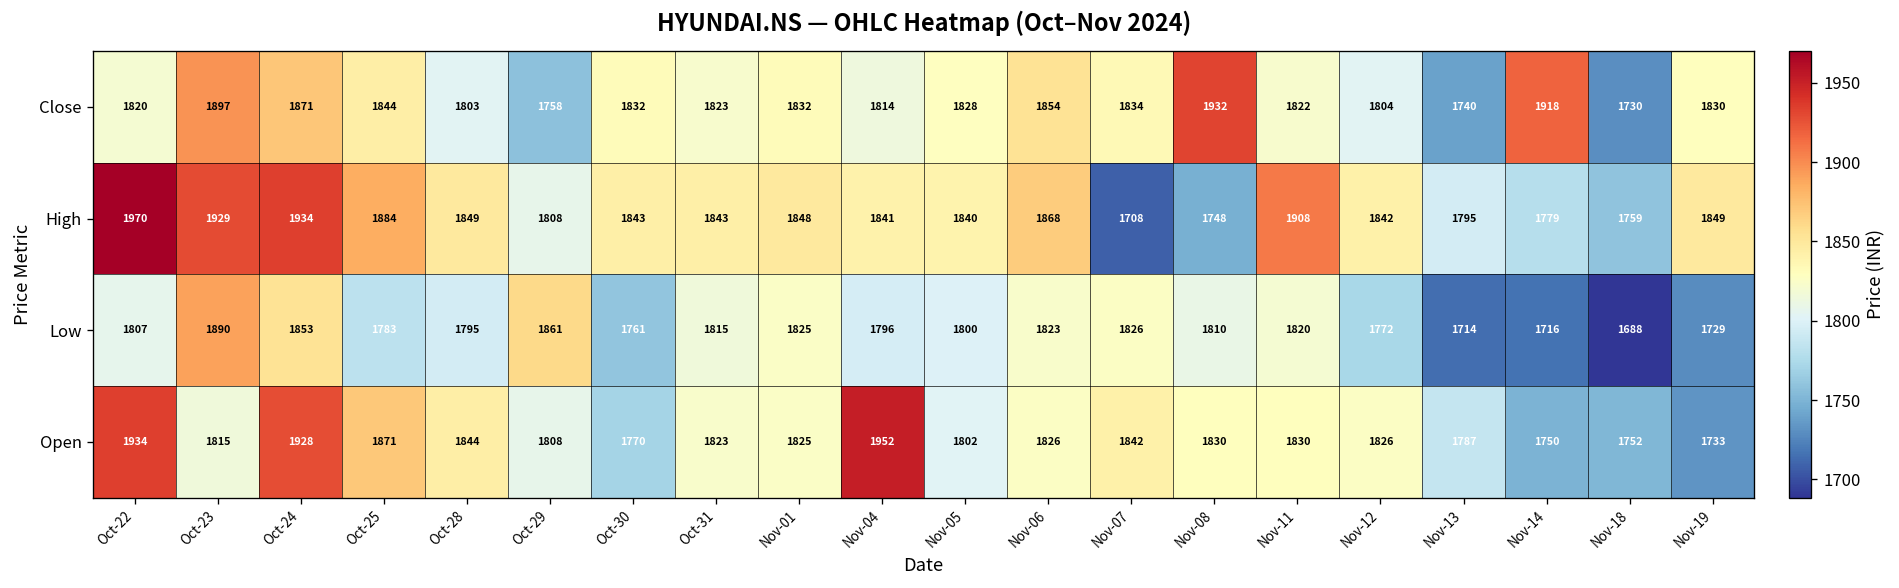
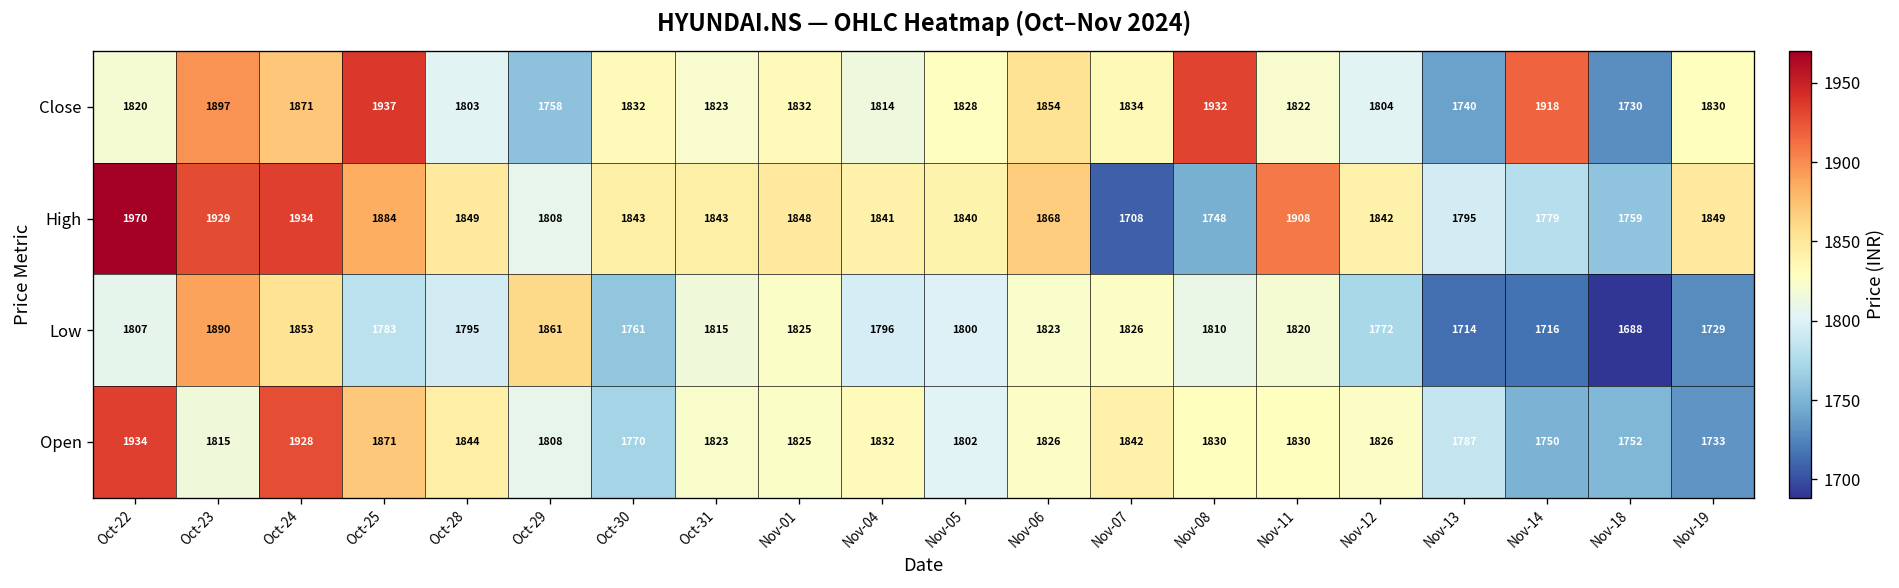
  {
    "Close": {
      "Oct-22": 1820,
      "Oct-23": 1897,
      "Oct-24": 1871,
-     "Oct-25": 1844,
+     "Oct-25": 1937,
      "Oct-28": 1803,
      "Oct-29": 1758,
      "Oct-30": 1832,
      "Oct-31": 1823,
      "Nov-01": 1832,
      "Nov-04": 1814,
      "Nov-05": 1828,
      "Nov-06": 1854,
      "Nov-07": 1834,
      "Nov-08": 1932,
      "Nov-11": 1822,
      "Nov-12": 1804,
      "Nov-13": 1740,
      "Nov-14": 1918,
      "Nov-18": 1730,
      "Nov-19": 1830
    },
    "High": {
      "Oct-22": 1970,
      "Oct-23": 1929,
      "Oct-24": 1934,
      "Oct-25": 1884,
      "Oct-28": 1849,
      "Oct-29": 1808,
      "Oct-30": 1843,
      "Oct-31": 1843,
      "Nov-01": 1848,
      "Nov-04": 1841,
      "Nov-05": 1840,
      "Nov-06": 1868,
      "Nov-07": 1708,
      "Nov-08": 1748,
      "Nov-11": 1908,
      "Nov-12": 1842,
      "Nov-13": 1795,
      "Nov-14": 1779,
      "Nov-18": 1759,
      "Nov-19": 1849
    },
    "Low": {
      "Oct-22": 1807,
      "Oct-23": 1890,
      "Oct-24": 1853,
      "Oct-25": 1783,
      "Oct-28": 1795,
      "Oct-29": 1861,
      "Oct-30": 1761,
      "Oct-31": 1815,
      "Nov-01": 1825,
      "Nov-04": 1796,
      "Nov-05": 1800,
      "Nov-06": 1823,
      "Nov-07": 1826,
      "Nov-08": 1810,
      "Nov-11": 1820,
      "Nov-12": 1772,
      "Nov-13": 1714,
      "Nov-14": 1716,
      "Nov-18": 1688,
      "Nov-19": 1729
    },
    "Open": {
      "Oct-22": 1934,
      "Oct-23": 1815,
      "Oct-24": 1928,
      "Oct-25": 1871,
      "Oct-28": 1844,
      "Oct-29": 1808,
      "Oct-30": 1770,
      "Oct-31": 1823,
      "Nov-01": 1825,
-     "Nov-04": 1952,
+     "Nov-04": 1832,
      "Nov-05": 1802,
      "Nov-06": 1826,
      "Nov-07": 1842,
      "Nov-08": 1830,
      "Nov-11": 1830,
      "Nov-12": 1826,
      "Nov-13": 1787,
      "Nov-14": 1750,
      "Nov-18": 1752,
      "Nov-19": 1733
    }
  }
